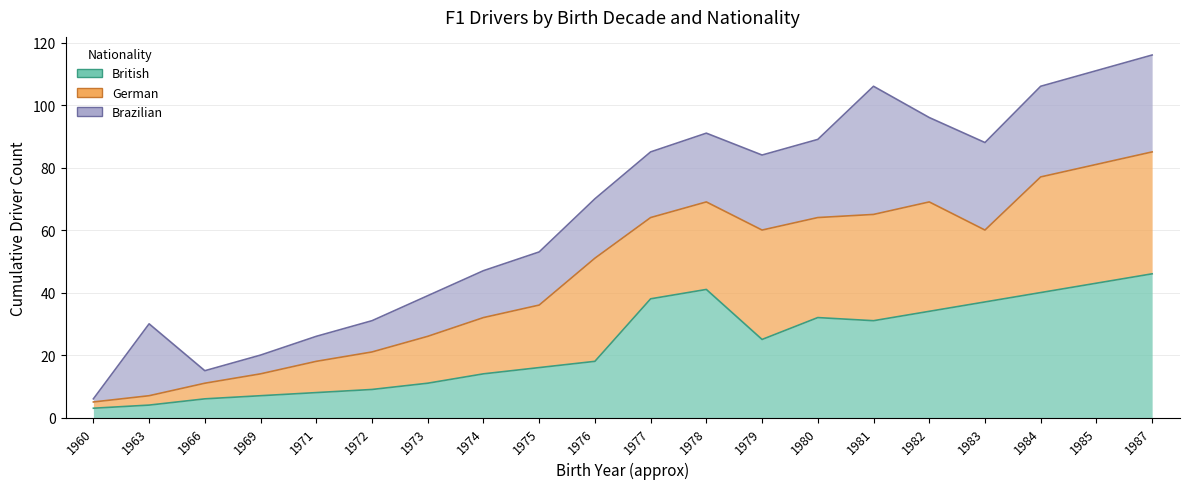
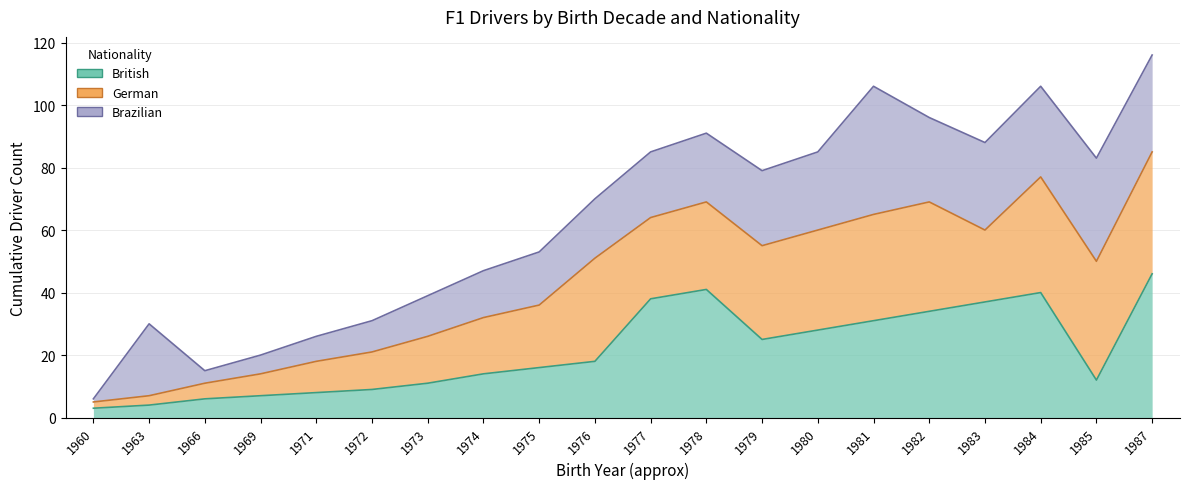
  {
    "British": {
      "1960": 3,
      "1963": 4,
      "1966": 6,
      "1969": 7,
      "1971": 8,
      "1972": 9,
      "1973": 11,
      "1974": 14,
      "1975": 16,
      "1976": 18,
      "1977": 38,
      "1978": 41,
      "1979": 25,
-     "1980": 32,
+     "1980": 28,
      "1981": 31,
      "1982": 34,
      "1983": 37,
      "1984": 40,
-     "1985": 43,
+     "1985": 12,
      "1987": 46
    },
    "German": {
      "1960": 2,
      "1963": 3,
      "1966": 5,
      "1969": 7,
      "1971": 10,
      "1972": 12,
      "1973": 15,
      "1974": 18,
      "1975": 20,
      "1976": 33,
      "1977": 26,
      "1978": 28,
-     "1979": 35,
+     "1979": 30,
      "1980": 32,
      "1981": 34,
      "1982": 35,
      "1983": 23,
      "1984": 37,
      "1985": 38,
      "1987": 39
    },
    "Brazilian": {
      "1960": 1,
      "1963": 23,
      "1966": 4,
      "1969": 6,
      "1971": 8,
      "1972": 10,
      "1973": 13,
      "1974": 15,
      "1975": 17,
      "1976": 19,
      "1977": 21,
      "1978": 22,
      "1979": 24,
      "1980": 25,
      "1981": 41,
      "1982": 27,
      "1983": 28,
      "1984": 29,
-     "1985": 30,
+     "1985": 33,
      "1987": 31
    }
  }
